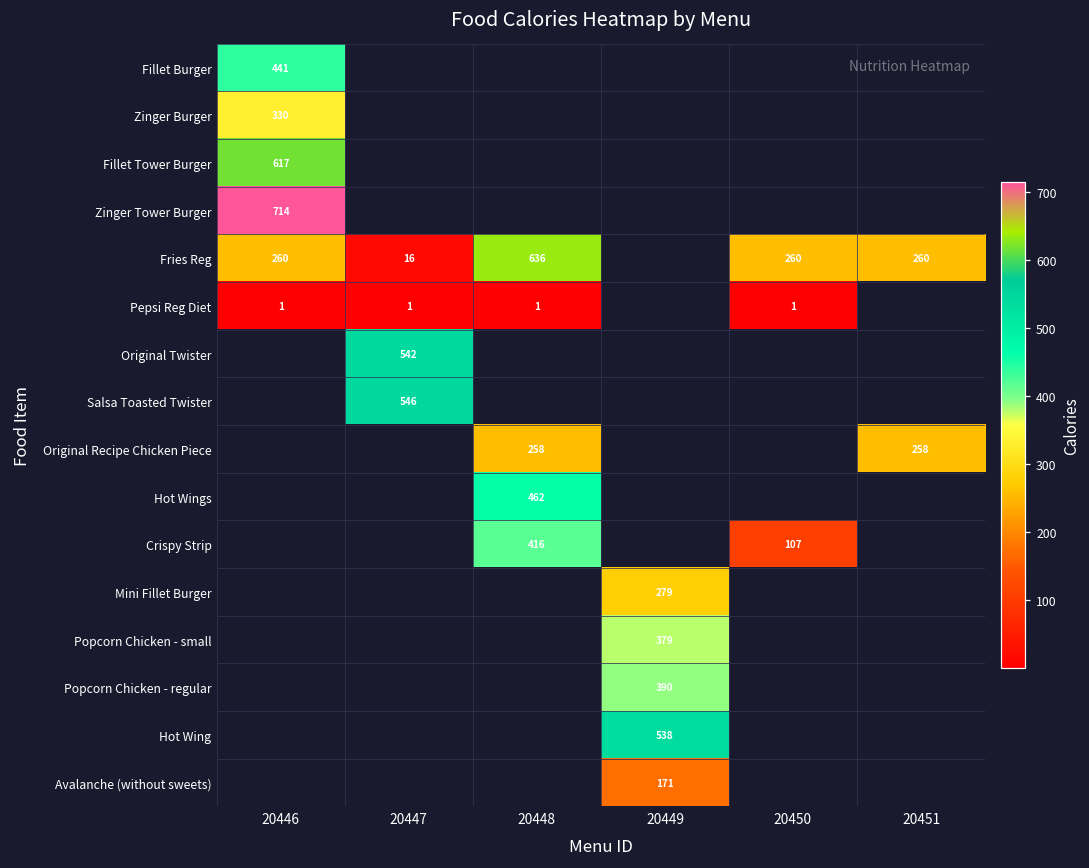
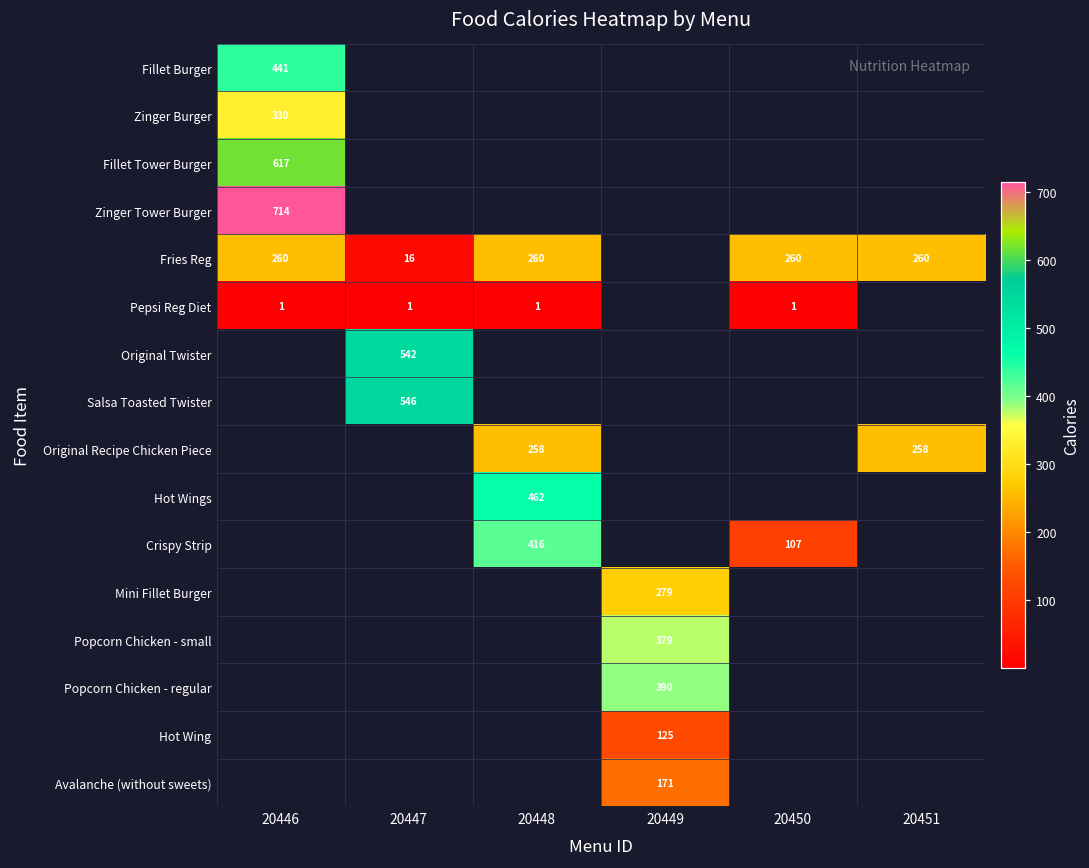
  {
    "Fillet Burger": {
      "20446": 441
    },
    "Zinger Burger": {
      "20446": 330
    },
    "Fillet Tower Burger": {
      "20446": 617
    },
    "Zinger Tower Burger": {
      "20446": 714
    },
    "Fries Reg": {
      "20446": 260,
      "20447": 16,
-     "20448": 636,
+     "20448": 260,
      "20450": 260,
      "20451": 260
    },
    "Pepsi Reg Diet": {
      "20446": 1,
      "20447": 1,
      "20448": 1,
      "20450": 1
    },
    "Original Twister": {
      "20447": 542
    },
    "Salsa Toasted Twister": {
      "20447": 546
    },
    "Original Recipe Chicken Piece": {
      "20448": 258,
      "20451": 258
    },
    "Hot Wings": {
      "20448": 462
    },
    "Crispy Strip": {
      "20448": 416,
      "20450": 107
    },
    "Mini Fillet Burger": {
      "20449": 279
    },
    "Popcorn Chicken - small": {
      "20449": 379
    },
    "Popcorn Chicken - regular": {
      "20449": 390
    },
    "Hot Wing": {
-     "20449": 538
+     "20449": 125
    },
    "Avalanche (without sweets)": {
      "20449": 171
    }
  }
